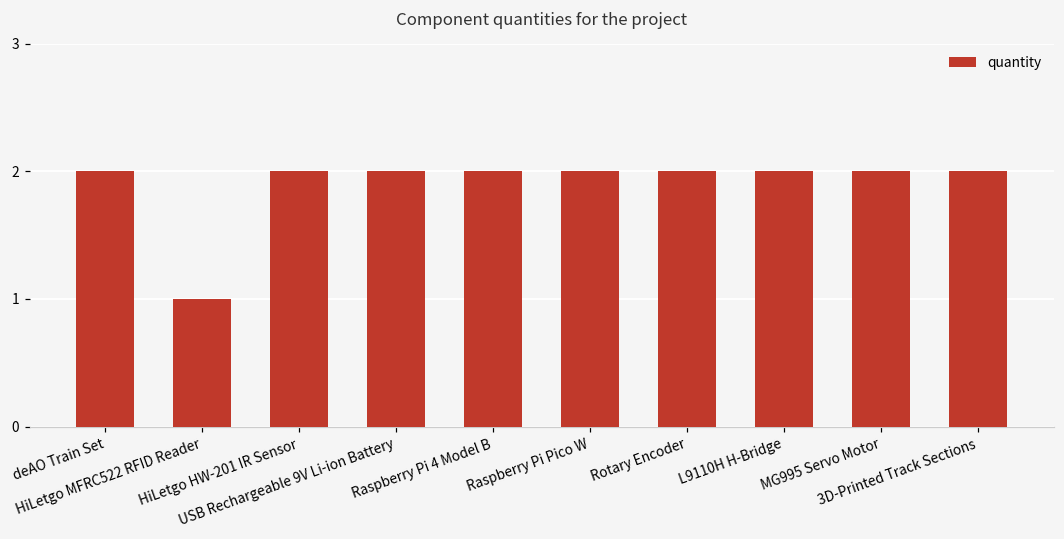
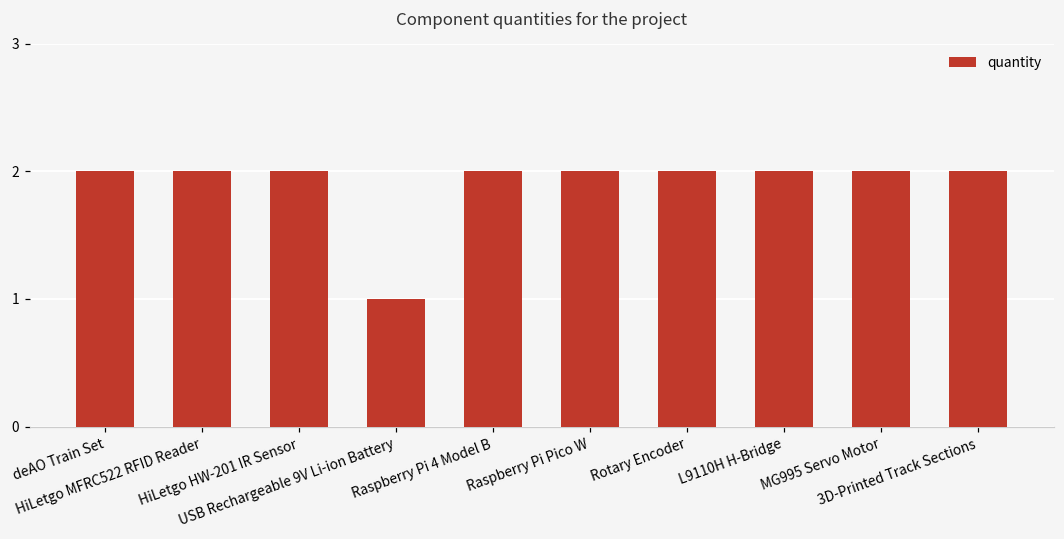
  {
    "deAO Train Set": 2,
-   "HiLetgo MFRC522 RFID Reader": 1,
+   "HiLetgo MFRC522 RFID Reader": 2,
    "HiLetgo HW-201 IR Sensor": 2,
-   "USB Rechargeable 9V Li-ion Battery": 2,
+   "USB Rechargeable 9V Li-ion Battery": 1,
    "Raspberry Pi 4 Model B": 2,
    "Raspberry Pi Pico W": 2,
    "Rotary Encoder": 2,
    "L9110H H-Bridge": 2,
    "MG995 Servo Motor": 2,
    "3D-Printed Track Sections": 2
  }
